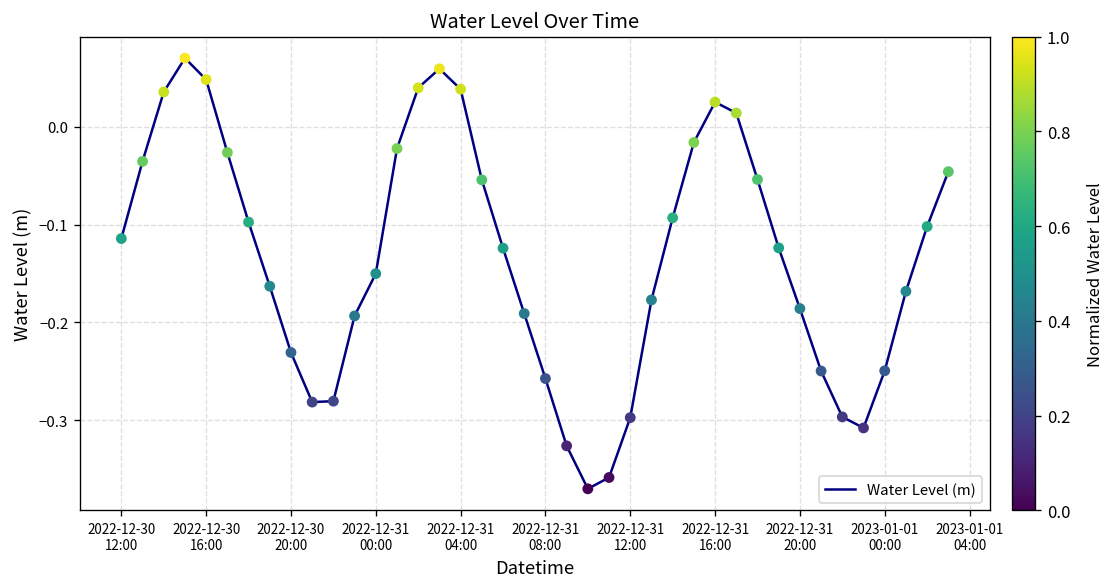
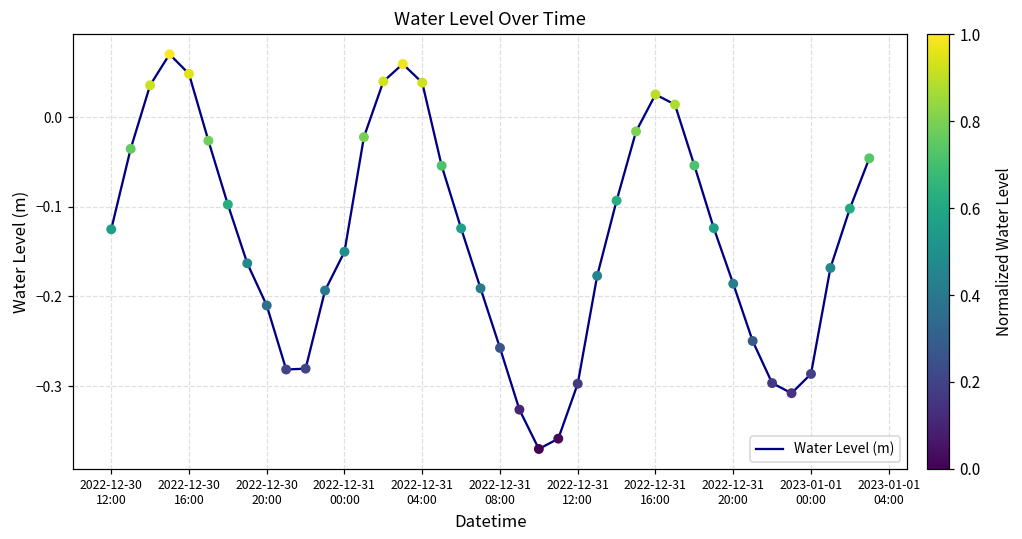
  {
-   "2022-12-30 12:00": -0.11,
+   "2022-12-30 12:00": -0.13,
    "2022-12-30 16:00": 0.05,
-   "2022-12-30 20:00": -0.23,
+   "2022-12-30 20:00": -0.21,
    "2022-12-31 00:00": -0.15,
    "2022-12-31 04:00": 0.04,
    "2022-12-31 08:00": -0.26,
    "2022-12-31 12:00": -0.30,
    "2022-12-31 16:00": 0.03,
    "2022-12-31 20:00": -0.19,
-   "2023-01-01 00:00": -0.25
+   "2023-01-01 00:00": -0.29
  }
